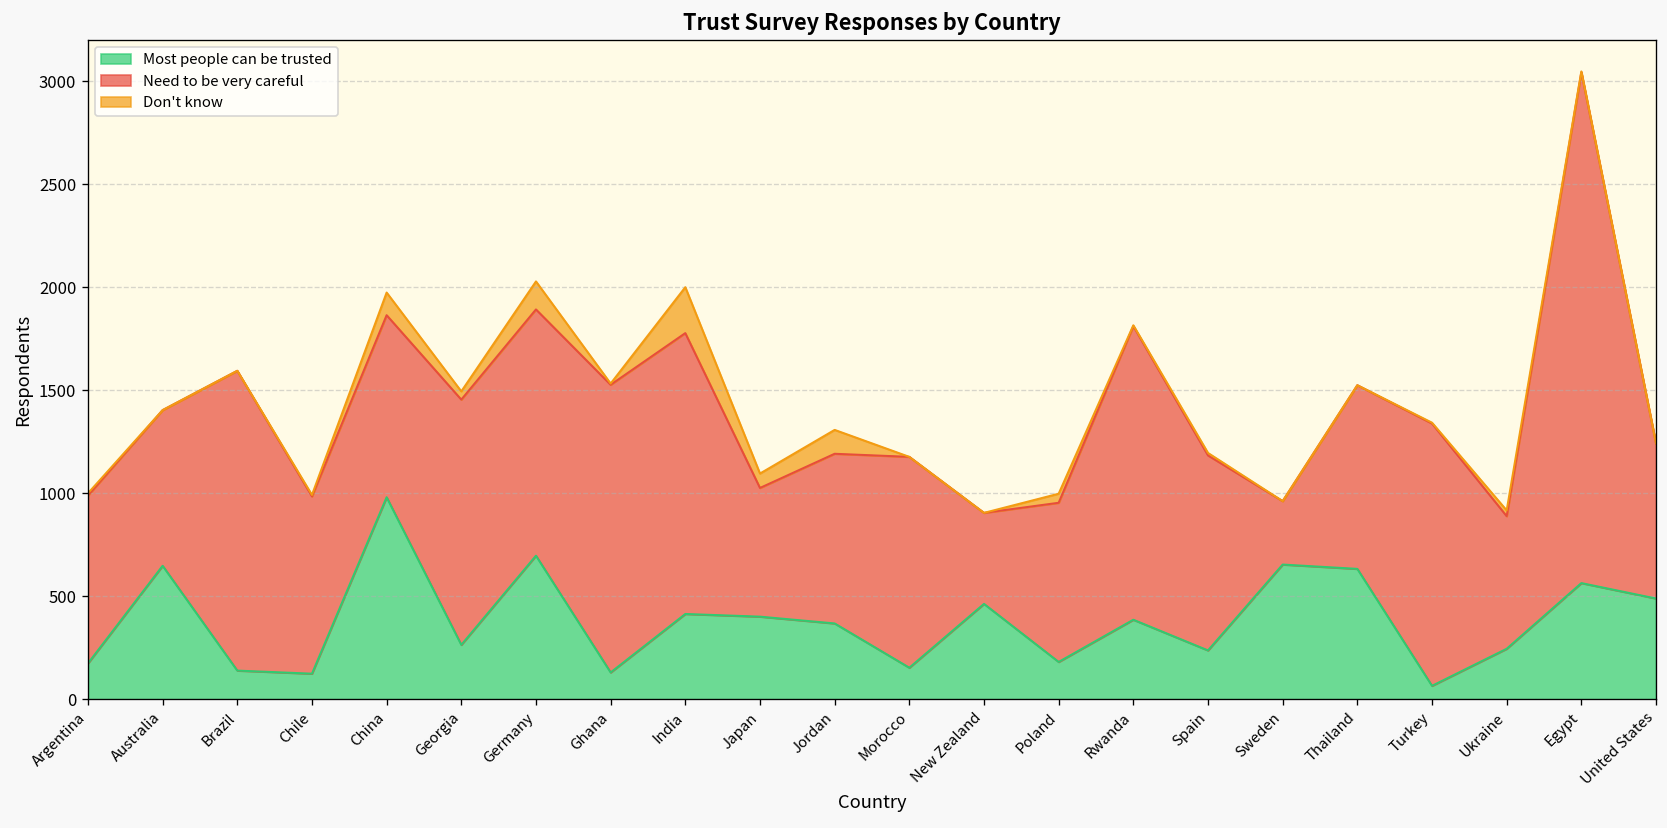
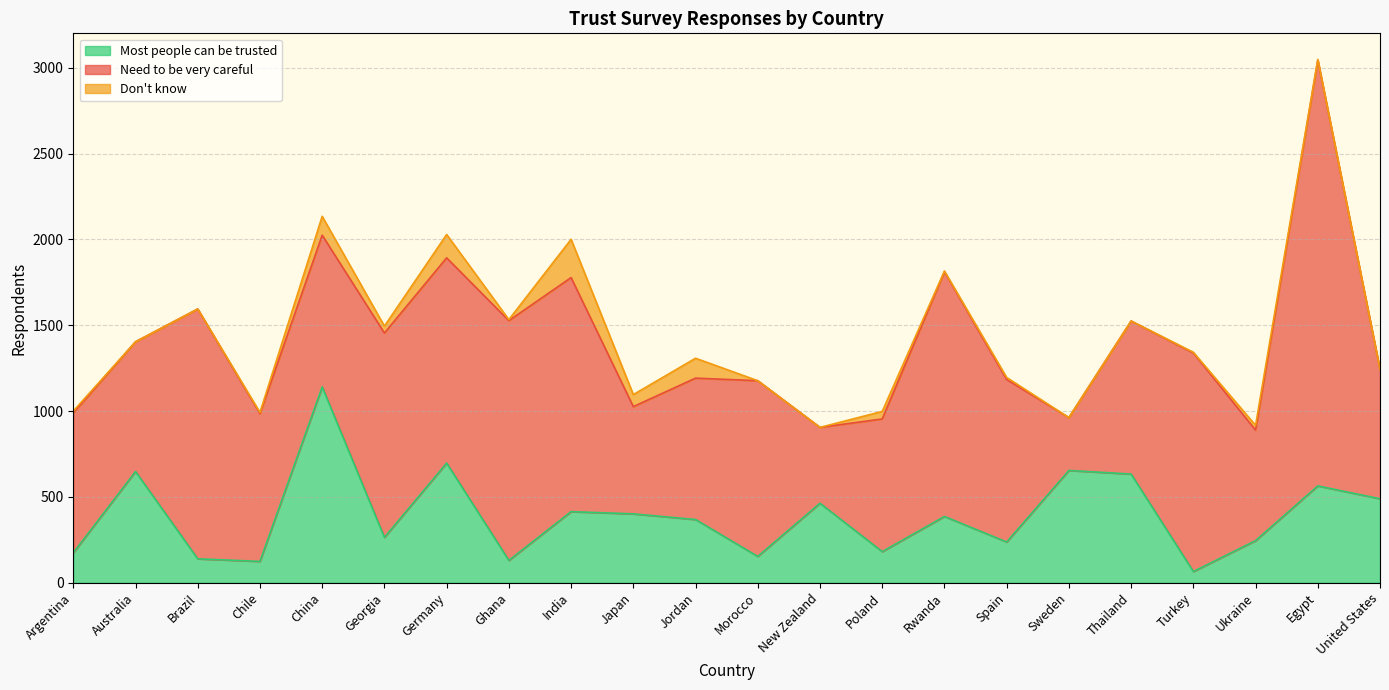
  {
    "Most people can be trusted": {
      "Argentina": 170,
      "Australia": 650,
      "Brazil": 140,
      "Chile": 120,
-     "China": 980,
+     "China": 1140,
      "Georgia": 260,
      "Germany": 700,
      "Ghana": 130,
      "India": 410,
      "Japan": 400,
      "Jordan": 370,
      "Morocco": 150,
      "New Zealand": 460,
      "Poland": 180,
      "Rwanda": 390,
      "Spain": 240,
      "Sweden": 650,
      "Thailand": 630,
      "Turkey": 70,
      "Ukraine": 250,
      "Egypt": 560,
      "United States": 490
    },
    "Need to be very careful": {
      "China": 880,
      "Georgia": 1190,
      "Germany": 1200,
      "India": 1360,
      "Japan": 630,
      "Jordan": 820,
      "Poland": 770,
      "Ukraine": 640
    },
    "Don't know": {
      "China": 110,
      "Georgia": 40,
      "Germany": 140,
      "India": 220,
      "Japan": 70,
      "Jordan": 120,
      "Poland": 40,
      "Ukraine": 30
    }
  }
